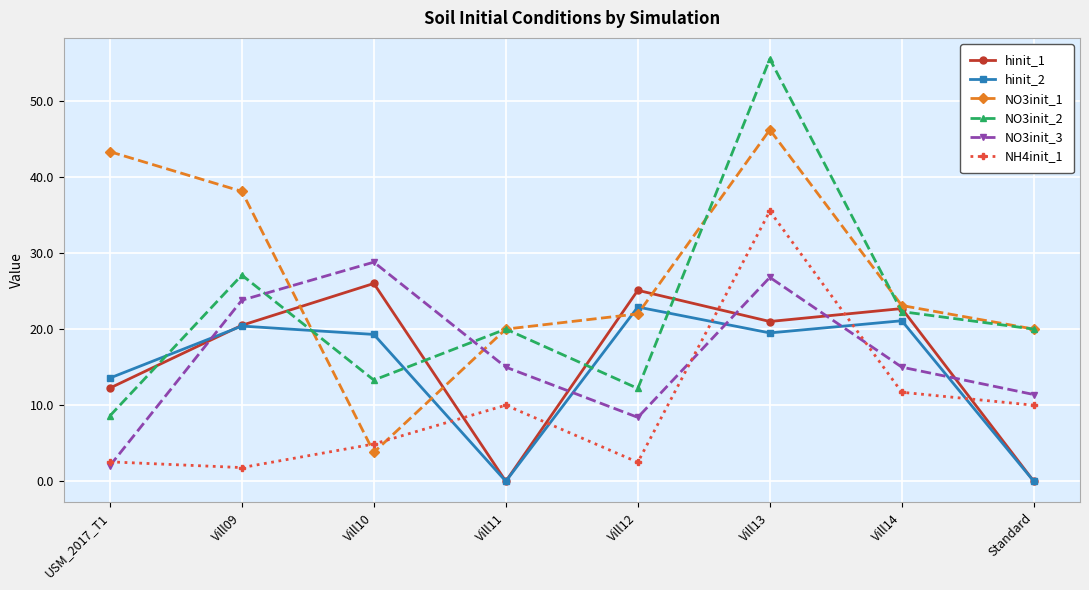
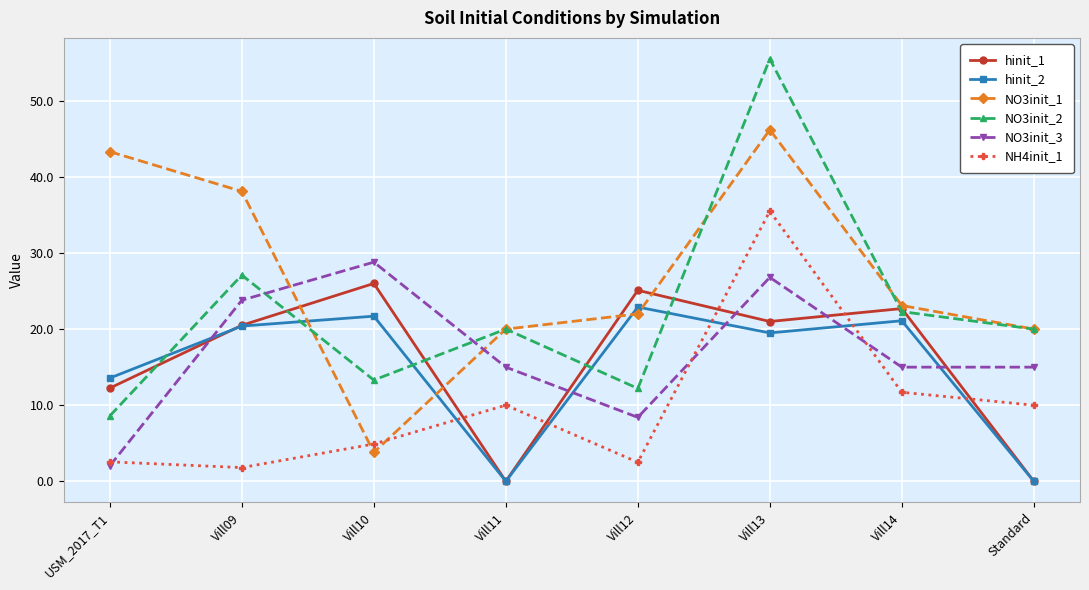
  {
    "hinit_2": {
      "USM_2017_T1": 14,
-     "Vill10": 19,
+     "Vill10": 22,
      "Vill12": 23,
      "Vill13": 20,
      "Vill14": 21
    },
    "NO3init_2": {
      "USM_2017_T1": 9,
      "Vill09": 27,
      "Vill10": 13,
      "Vill12": 12,
      "Vill13": 56,
      "Vill14": 22
    },
    "NO3init_3": {
      "USM_2017_T1": 2,
      "Vill09": 24,
      "Vill10": 29,
      "Vill11": 15,
      "Vill12": 8,
      "Vill13": 27,
      "Vill14": 15,
-     "Standard": 11
+     "Standard": 15
    }
  }
